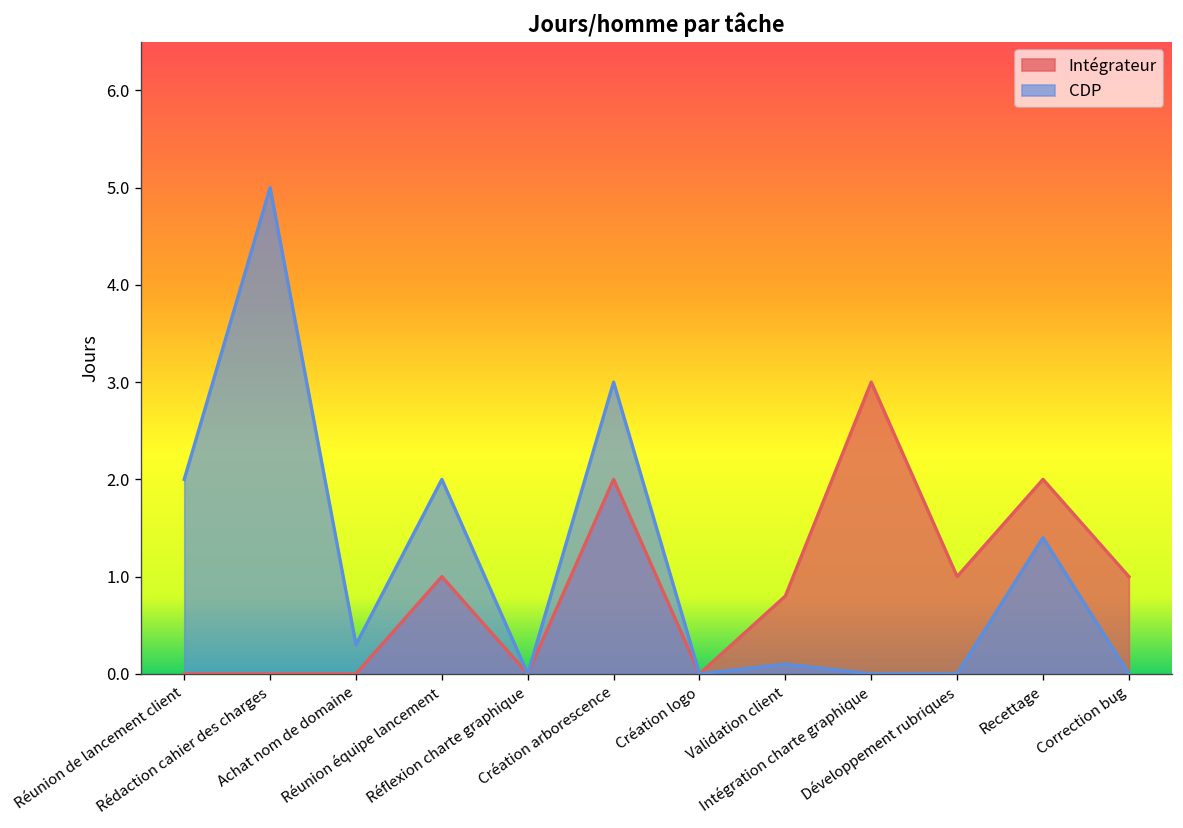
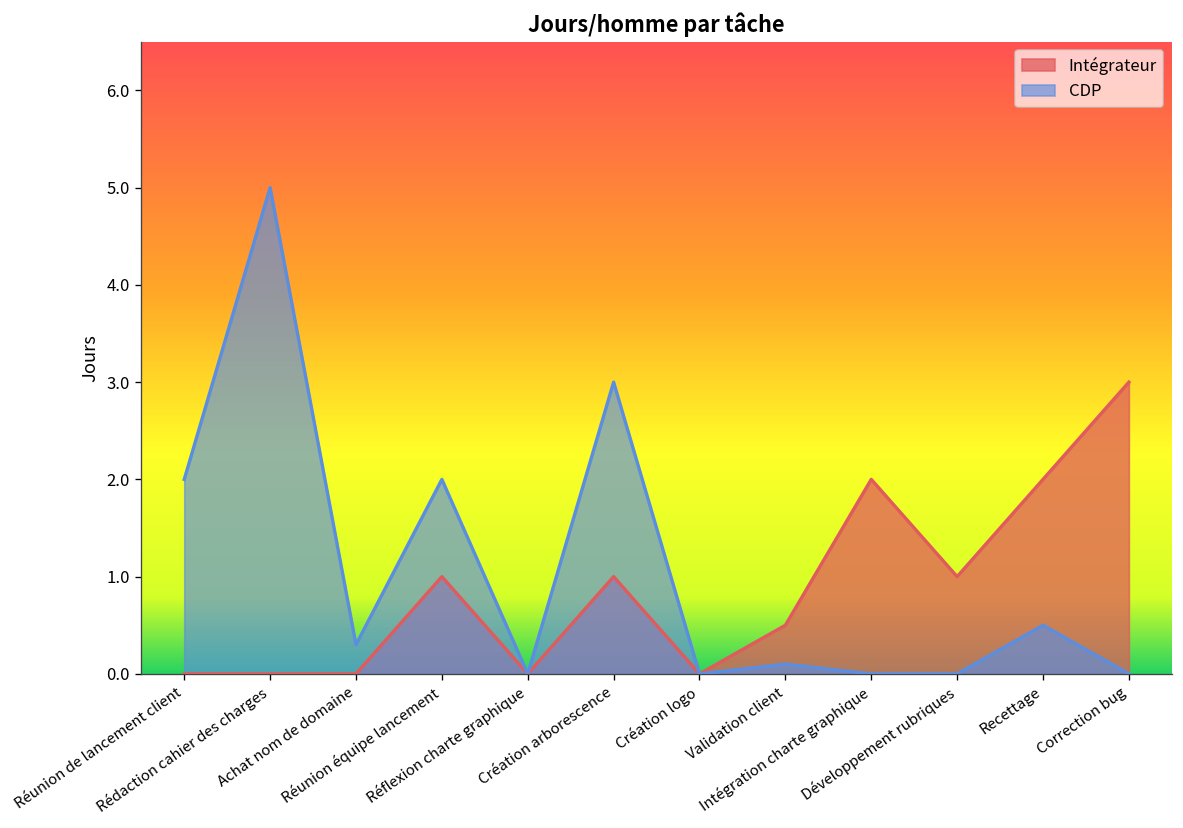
  {
    "Intégrateur": {
      "Réunion de lancement client": 0.0,
      "Rédaction cahier des charges": 0.0,
      "Achat nom de domaine": 0.0,
      "Réunion équipe lancement": 1.0,
-     "Création arborescence": 2,
-     "Validation client": 0.8,
-     "Intégration charte graphique": 3,
+     "Création arborescence": 1,
+     "Validation client": 0.5,
+     "Intégration charte graphique": 2,
      "Développement rubriques": 1.0,
      "Recettage": 2.0,
-     "Correction bug": 1
+     "Correction bug": 3
    },
    "CDP": {
      "Réunion de lancement client": 2.0,
      "Rédaction cahier des charges": 5.0,
      "Achat nom de domaine": 0.3,
      "Réunion équipe lancement": 2.0,
      "Création arborescence": 3.0,
      "Validation client": 0.1,
      "Intégration charte graphique": 0.0,
      "Développement rubriques": 0.0,
-     "Recettage": 1.4,
+     "Recettage": 0.5,
      "Correction bug": 0.0
    }
  }
